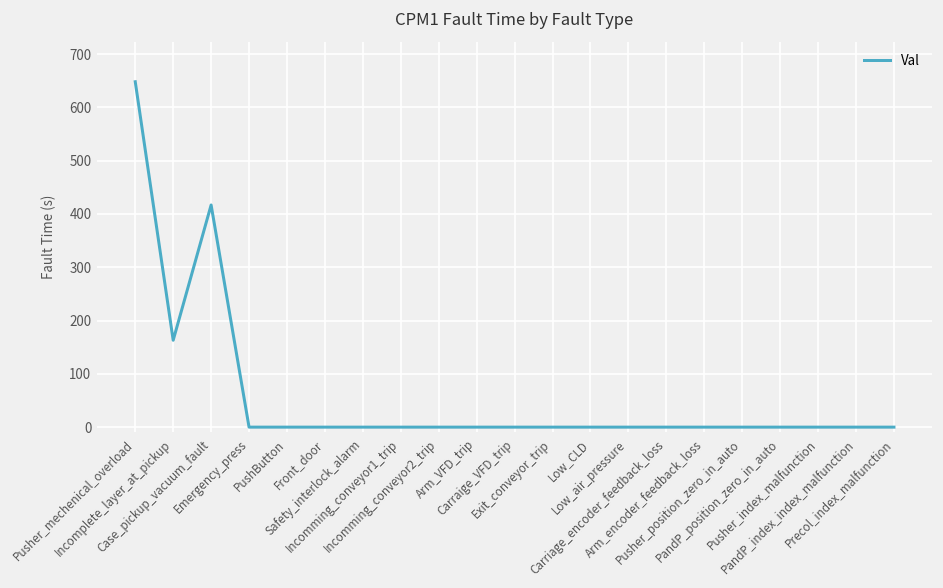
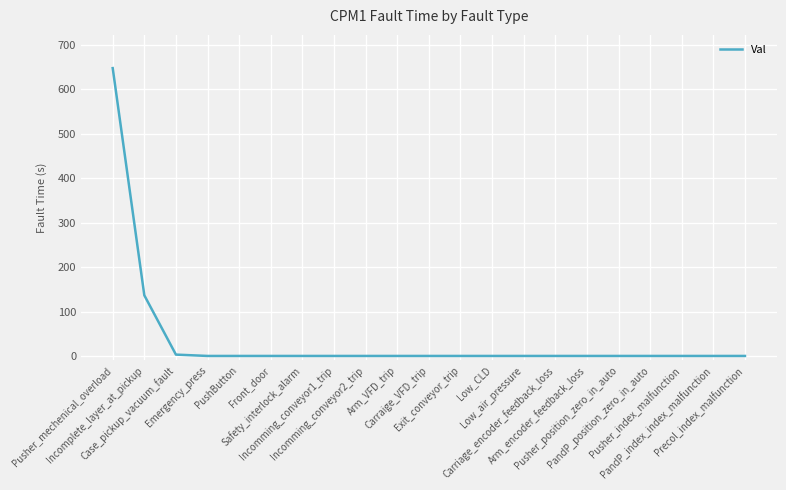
  {
    "Pusher_mechenical_overload": 650,
-   "Incomplete_layer_at_pickup": 160,
-   "Case_pickup_vacuum_fault": 420,
+   "Incomplete_layer_at_pickup": 140,
+   "Case_pickup_vacuum_fault": 0,
    "Emergency_press": 0,
    "PushButton": 0,
    "Front_door": 0,
    "Safety_interlock_alarm": 0,
    "Incomming_conveyor1_trip": 0,
    "Incomming_conveyor2_trip": 0,
    "Arm_VFD_trip": 0,
    "Carraige_VFD_trip": 0,
    "Exit_conveyor_trip": 0,
    "Low_CLD": 0,
    "Low_air_pressure": 0,
    "Carriage_encoder_feedback_loss": 0,
    "Arm_encoder_feedback_loss": 0,
    "Pusher_position_zero_in_auto": 0,
    "PandP_position_zero_in_auto": 0,
    "Pusher_index_malfunction": 0,
    "PandP_index_index_malfunction": 0,
    "Precol_index_malfunction": 0
  }
